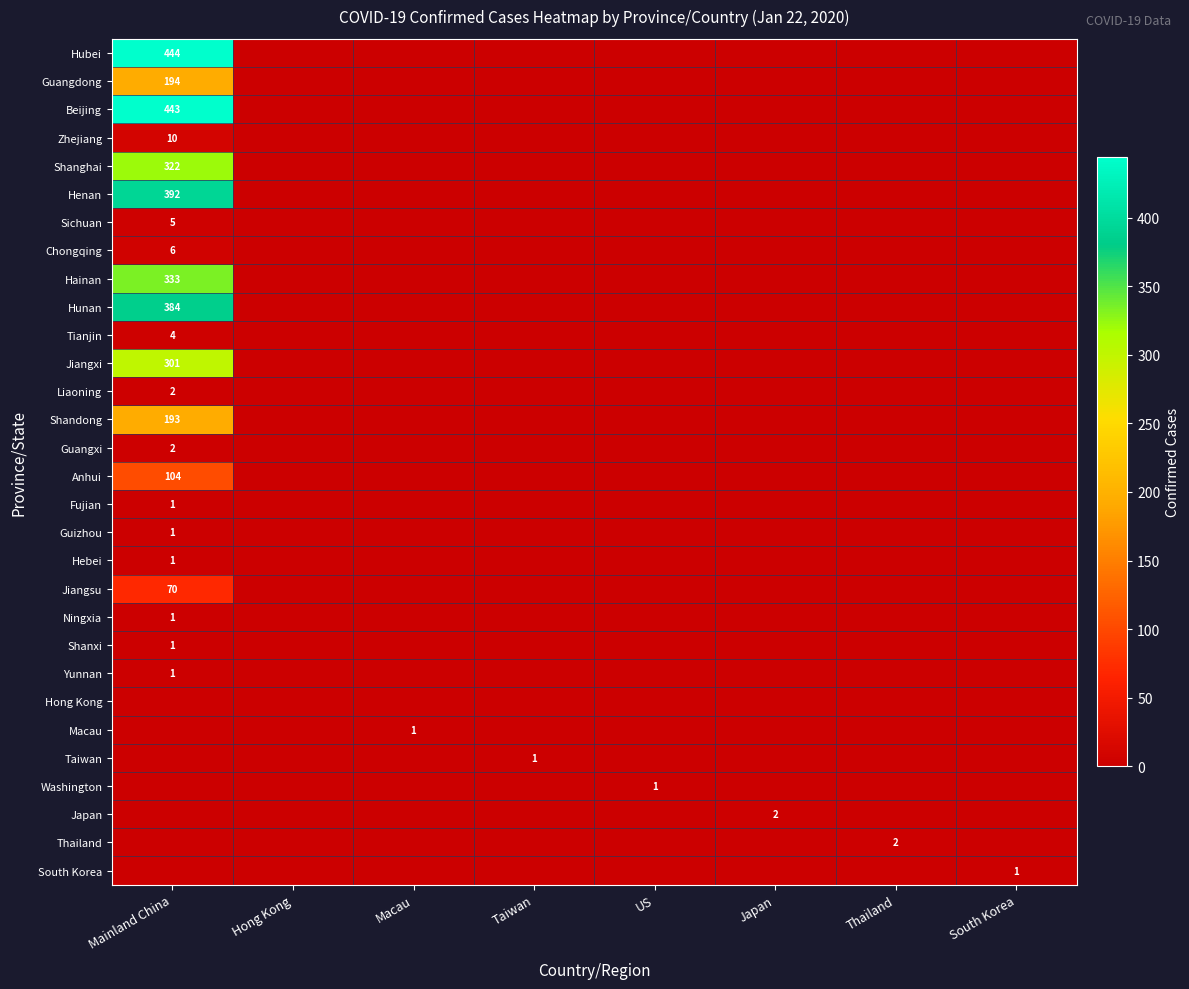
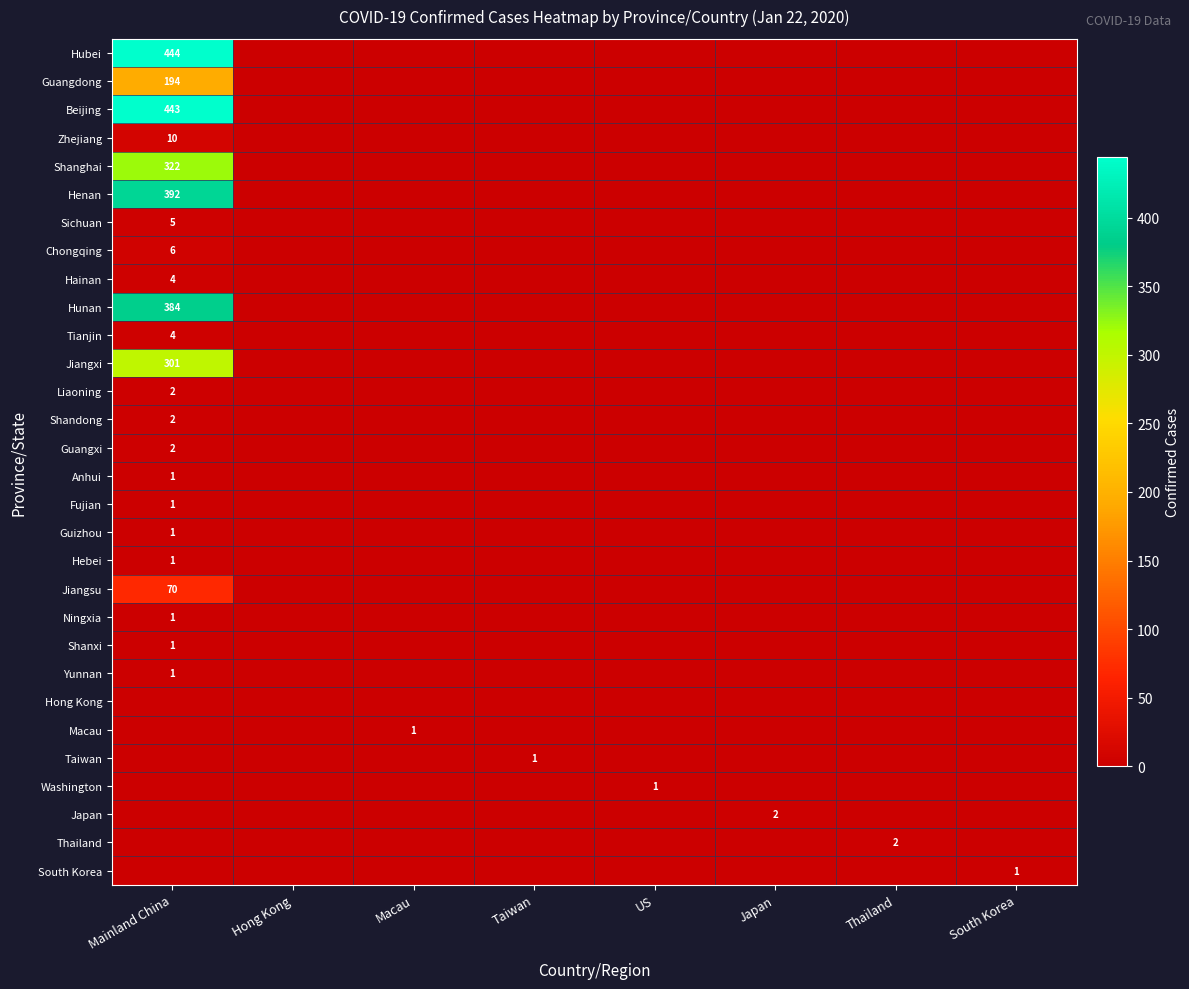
  {
    "Hubei": {
      "Mainland China": 444
    },
    "Guangdong": {
      "Mainland China": 194
    },
    "Beijing": {
      "Mainland China": 443
    },
    "Zhejiang": {
      "Mainland China": 10
    },
    "Shanghai": {
      "Mainland China": 322
    },
    "Henan": {
      "Mainland China": 392
    },
    "Sichuan": {
      "Mainland China": 5
    },
    "Chongqing": {
      "Mainland China": 6
    },
    "Hainan": {
-     "Mainland China": 333
+     "Mainland China": 4
    },
    "Hunan": {
      "Mainland China": 384
    },
    "Tianjin": {
      "Mainland China": 4
    },
    "Jiangxi": {
      "Mainland China": 301
    },
    "Liaoning": {
      "Mainland China": 2
    },
    "Shandong": {
-     "Mainland China": 193
+     "Mainland China": 2
    },
    "Guangxi": {
      "Mainland China": 2
    },
    "Anhui": {
-     "Mainland China": 104
+     "Mainland China": 1
    },
    "Fujian": {
      "Mainland China": 1
    },
    "Guizhou": {
      "Mainland China": 1
    },
    "Hebei": {
      "Mainland China": 1
    },
    "Jiangsu": {
      "Mainland China": 70
    },
    "Ningxia": {
      "Mainland China": 1
    },
    "Shanxi": {
      "Mainland China": 1
    },
    "Yunnan": {
      "Mainland China": 1
    },
    "Macau": {
      "Macau": 1
    },
    "Taiwan": {
      "Taiwan": 1
    },
    "Washington": {
      "US": 1
    },
    "Japan": {
      "Japan": 2
    },
    "Thailand": {
      "Thailand": 2
    },
    "South Korea": {
      "South Korea": 1
    }
  }
